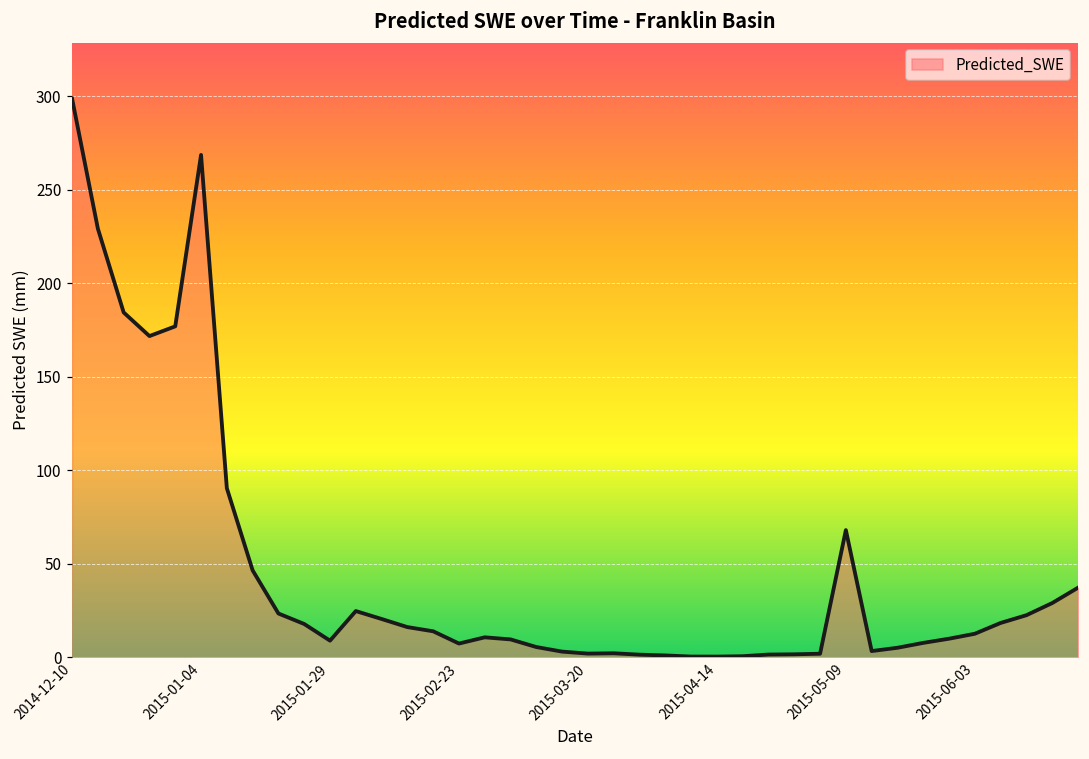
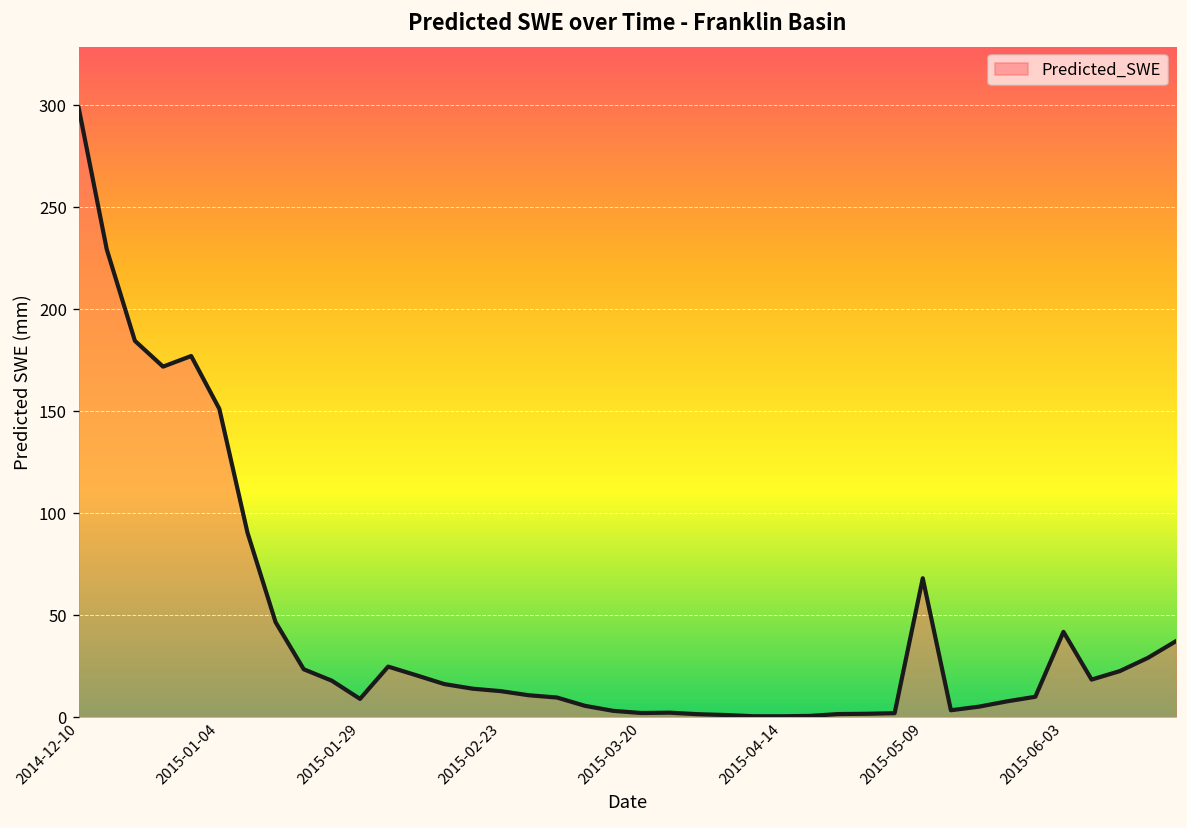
  {
    "2014-12-10": 299,
-   "2015-01-04": 269,
+   "2015-01-04": 151,
    "2015-01-29": 9,
-   "2015-02-23": 7,
+   "2015-02-23": 13,
    "2015-03-20": 2,
    "2015-04-14": 0,
    "2015-05-09": 68,
-   "2015-06-03": 13
+   "2015-06-03": 42
  }
